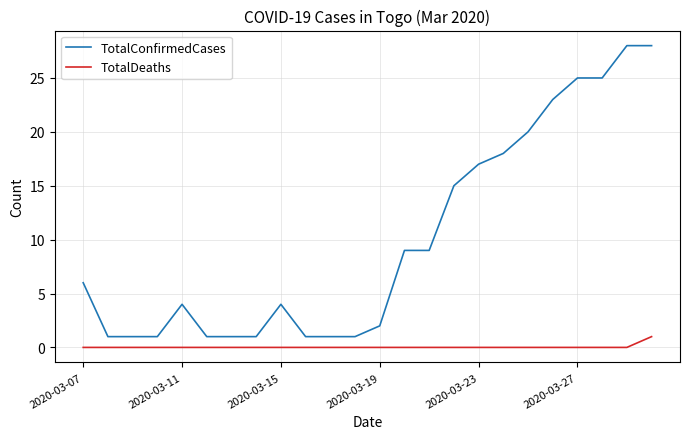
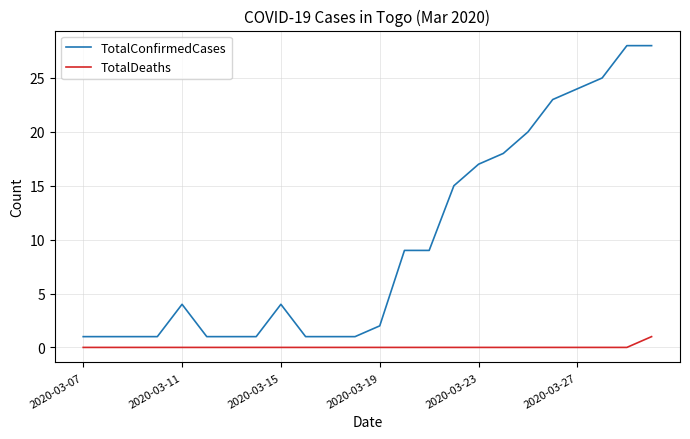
  {
    "TotalConfirmedCases": {
-     "2020-03-07": 6,
+     "2020-03-07": 1,
      "2020-03-11": 4,
      "2020-03-15": 4,
      "2020-03-19": 2,
      "2020-03-23": 17,
-     "2020-03-27": 25
+     "2020-03-27": 24
    },
    "TotalDeaths": {
      "2020-03-07": 0,
      "2020-03-11": 0,
      "2020-03-15": 0,
      "2020-03-19": 0,
      "2020-03-23": 0,
      "2020-03-27": 0
    }
  }
